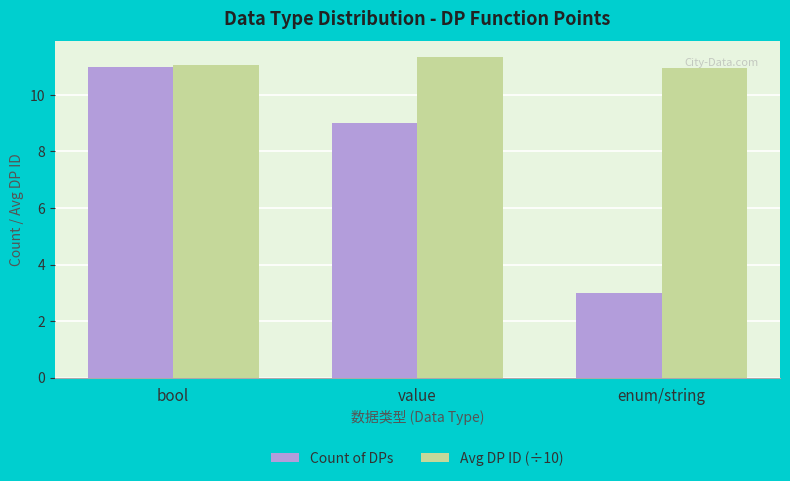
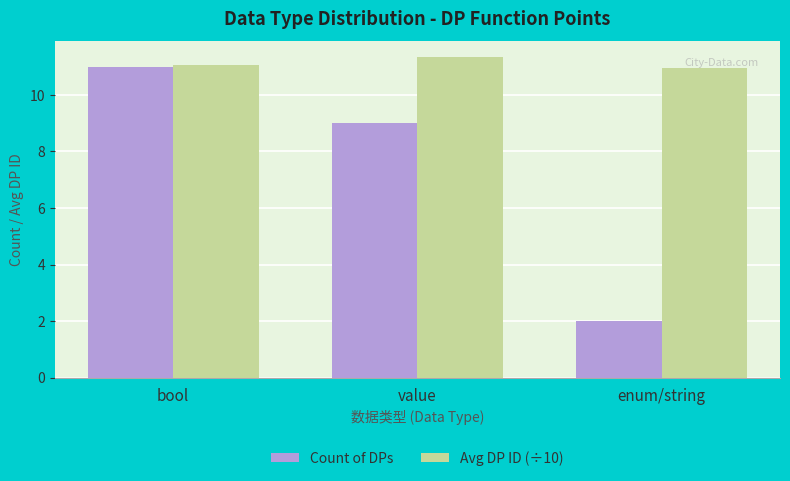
  {
    "Count of DPs": {
      "bool": 11,
      "value": 9,
-     "enum/string": 3
+     "enum/string": 2
    },
    "Avg DP ID (÷10)": {
      "bool": 11,
      "value": 11.3,
      "enum/string": 11
    }
  }
